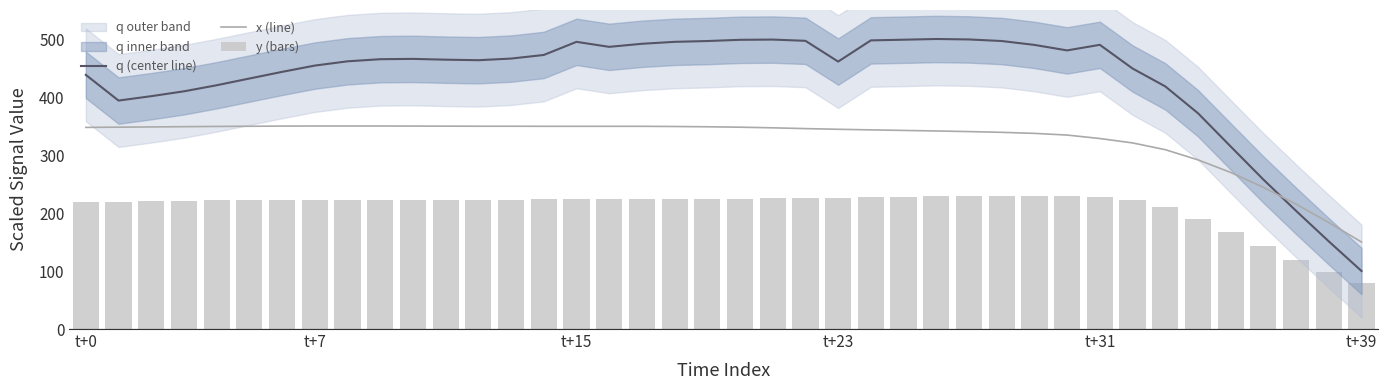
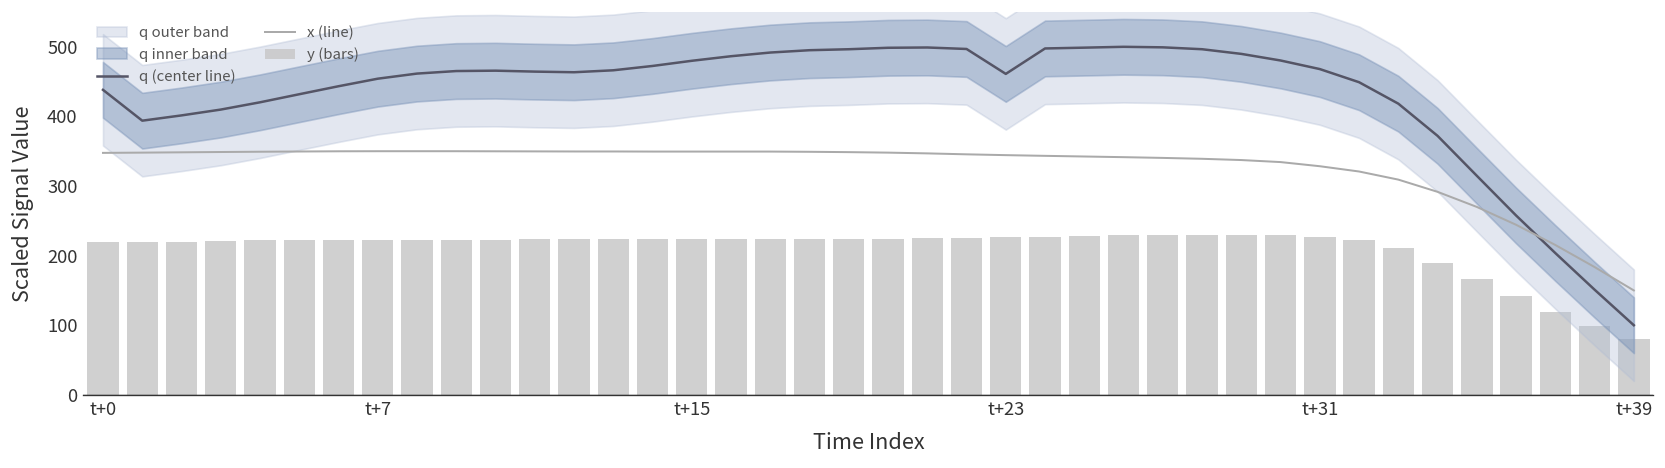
  {
    "q (center line)": {
      "t+0": 440,
      "t+7": 450,
-     "t+15": 500,
+     "t+15": 480,
      "t+23": 460,
-     "t+31": 490,
+     "t+31": 470,
      "t+39": 100
    }
  }
